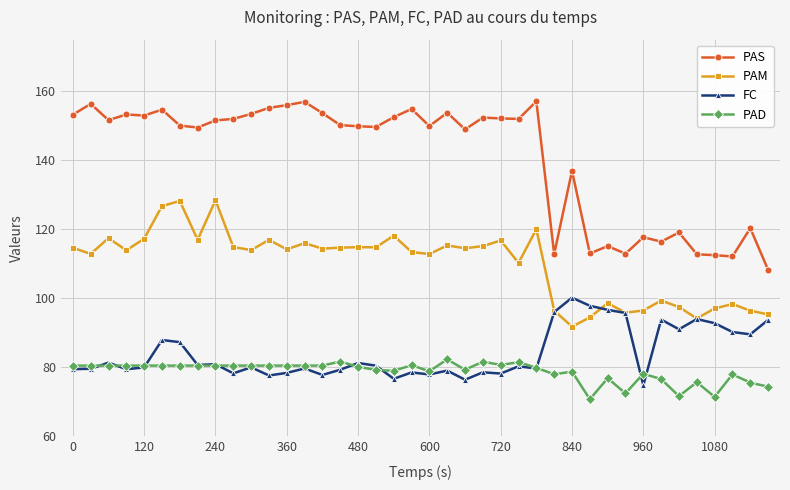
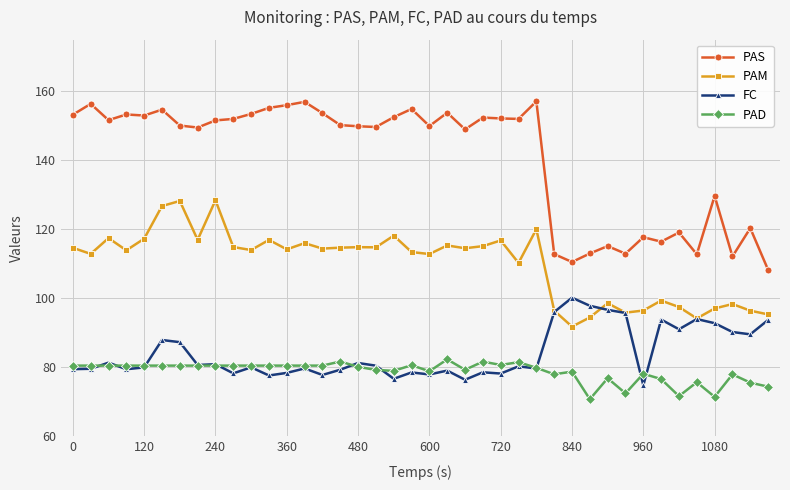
  {
    "PAS": {
      "0": 153,
      "120": 153,
      "240": 152,
      "360": 156,
      "480": 150,
      "600": 150,
      "720": 152,
-     "840": 137,
+     "840": 111,
      "960": 118,
-     "1080": 113
+     "1080": 130
    },
    "PAM": {
      "0": 115,
      "120": 117,
      "240": 128,
      "360": 114,
      "480": 115,
      "600": 113,
      "720": 117,
      "840": 92,
      "960": 96,
      "1080": 97
    },
    "FC": {
      "0": 79,
      "360": 78,
      "480": 81,
      "600": 78,
      "720": 78,
      "840": 100,
      "960": 75,
      "1080": 93
    },
    "PAD": {
      "0": 80,
      "360": 80,
      "480": 80,
      "600": 79,
      "720": 81,
      "840": 79,
      "960": 78,
      "1080": 71
    }
  }
